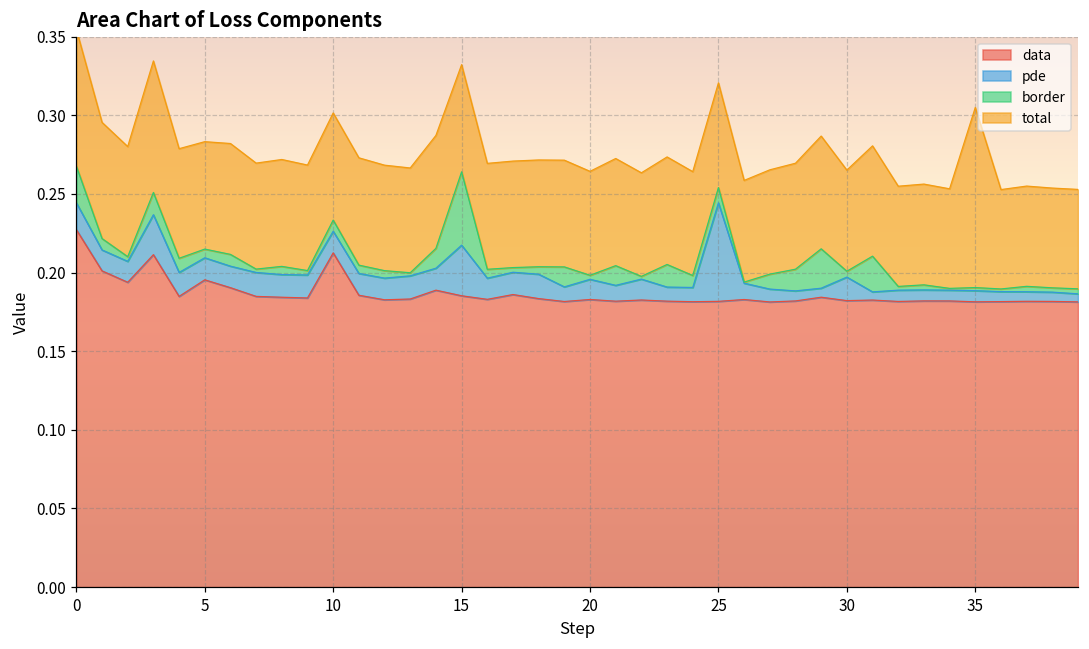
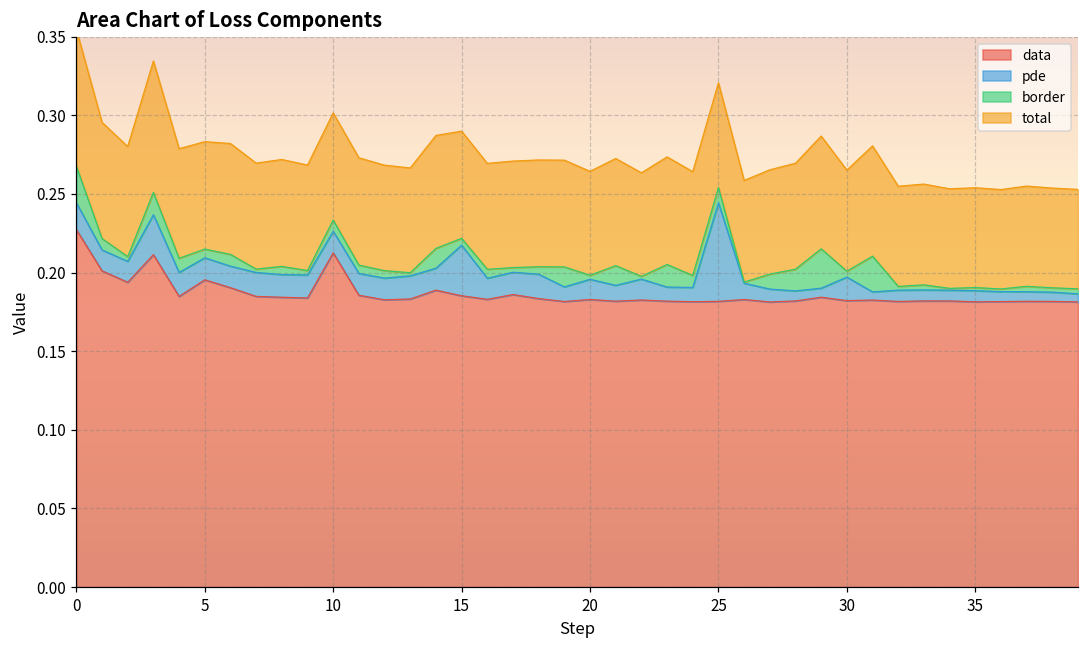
  {
    "data": {
      "0": 0.227,
      "5": 0.195,
      "10": 0.213,
      "15": 0.185,
      "20": 0.183,
      "25": 0.182,
      "30": 0.182,
      "35": 0.181
    },
    "pde": {
      "0": 0.017,
      "5": 0.014,
      "10": 0.014,
      "15": 0.032,
      "20": 0.013,
      "25": 0.063,
      "30": 0.015,
      "35": 0.007
    },
    "border": {
      "0": 0.023,
      "5": 0.006,
      "10": 0.007,
-     "15": 0.047,
+     "15": 0.004,
      "20": 0.003,
      "25": 0.010,
      "30": 0.004,
      "35": 0.002
    },
    "total": {
      "5": 0.068,
      "10": 0.068,
      "15": 0.068,
      "20": 0.066,
      "25": 0.067,
      "30": 0.064,
-     "35": 0.114
+     "35": 0.063
    }
  }
